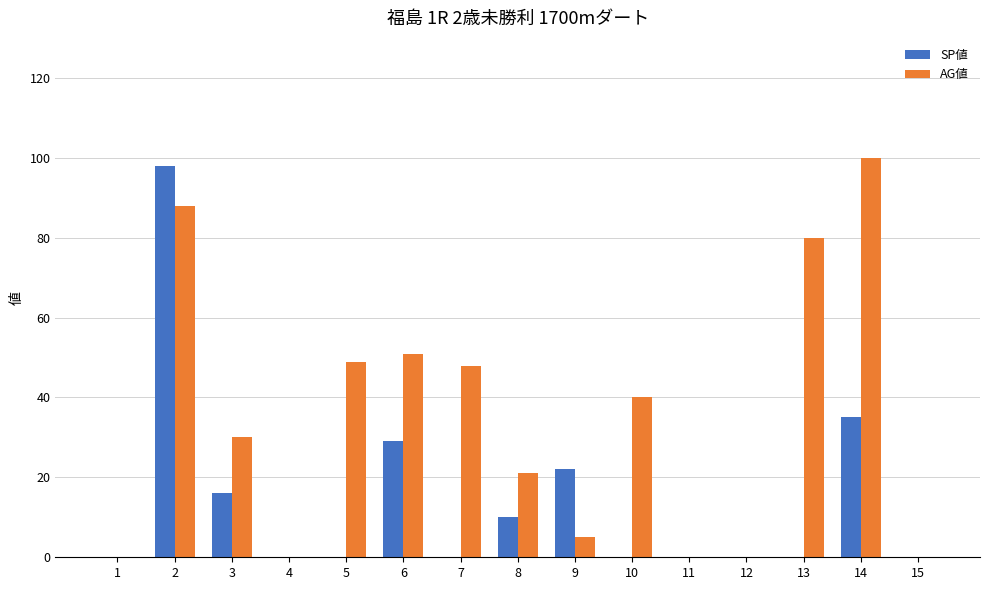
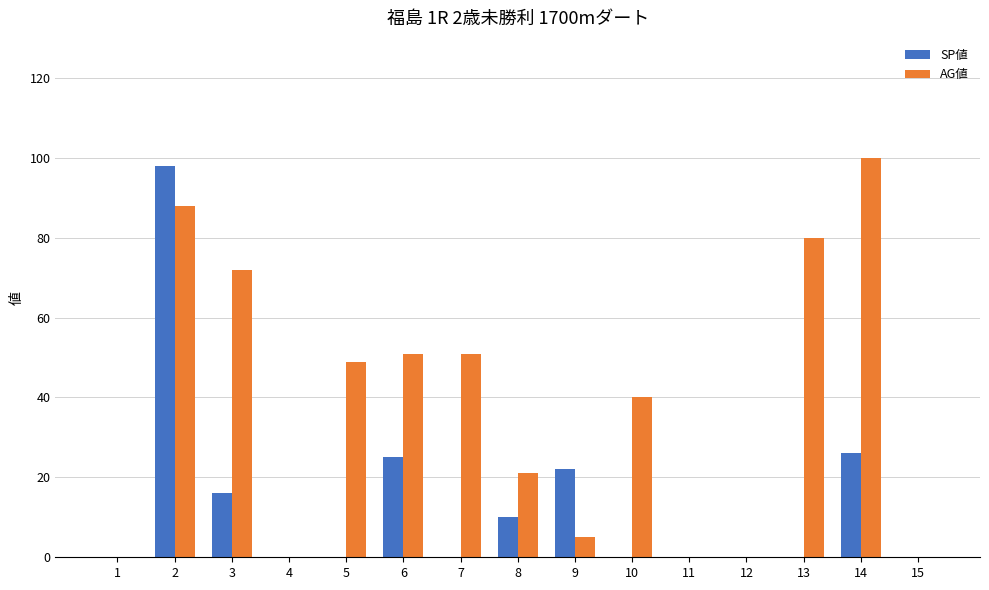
  {
    "SP値": {
      "1": 0,
      "2": 98,
      "3": 16,
      "4": 0,
      "5": 0,
-     "6": 29,
+     "6": 25,
      "7": 0,
      "8": 10,
      "9": 22,
      "10": 0,
      "11": 0,
      "12": 0,
      "13": 0,
-     "14": 35,
+     "14": 26,
      "15": 0
    },
    "AG値": {
      "1": 0,
      "2": 88,
-     "3": 30,
+     "3": 72,
      "4": 0,
      "5": 49,
      "6": 51,
-     "7": 48,
+     "7": 51,
      "8": 21,
      "9": 5,
      "10": 40,
      "11": 0,
      "12": 0,
      "13": 80,
      "14": 100,
      "15": 0
    }
  }
